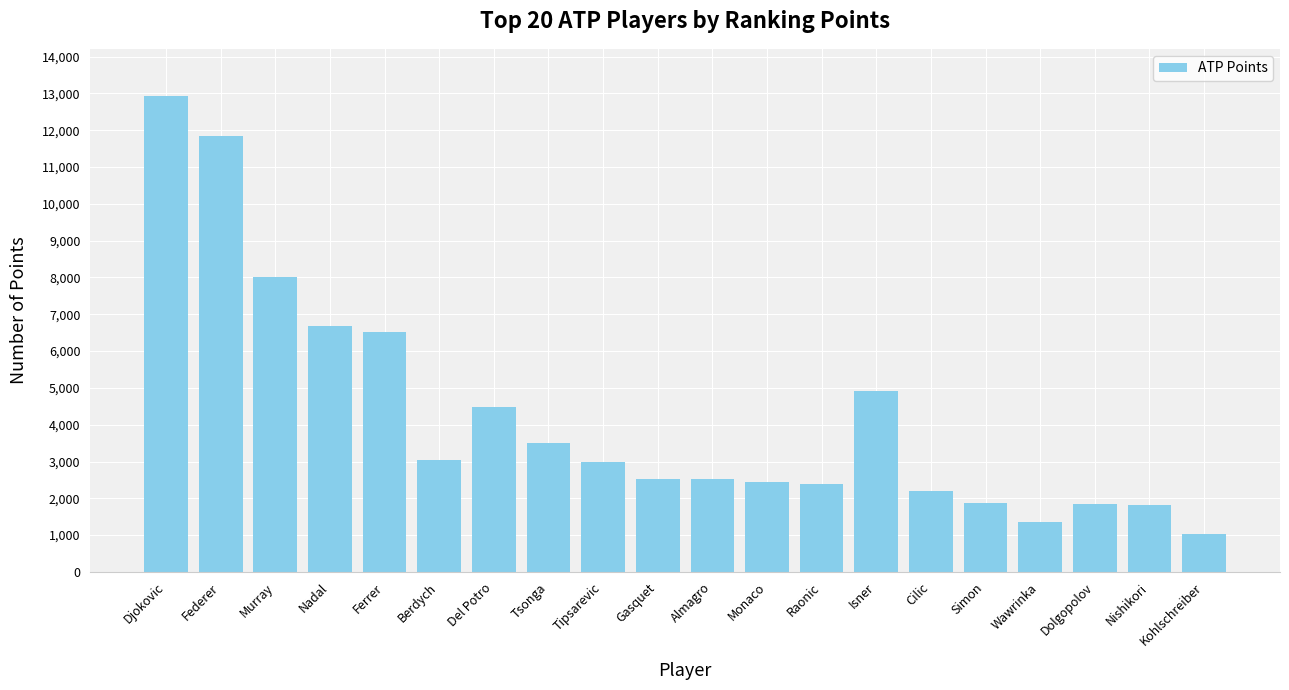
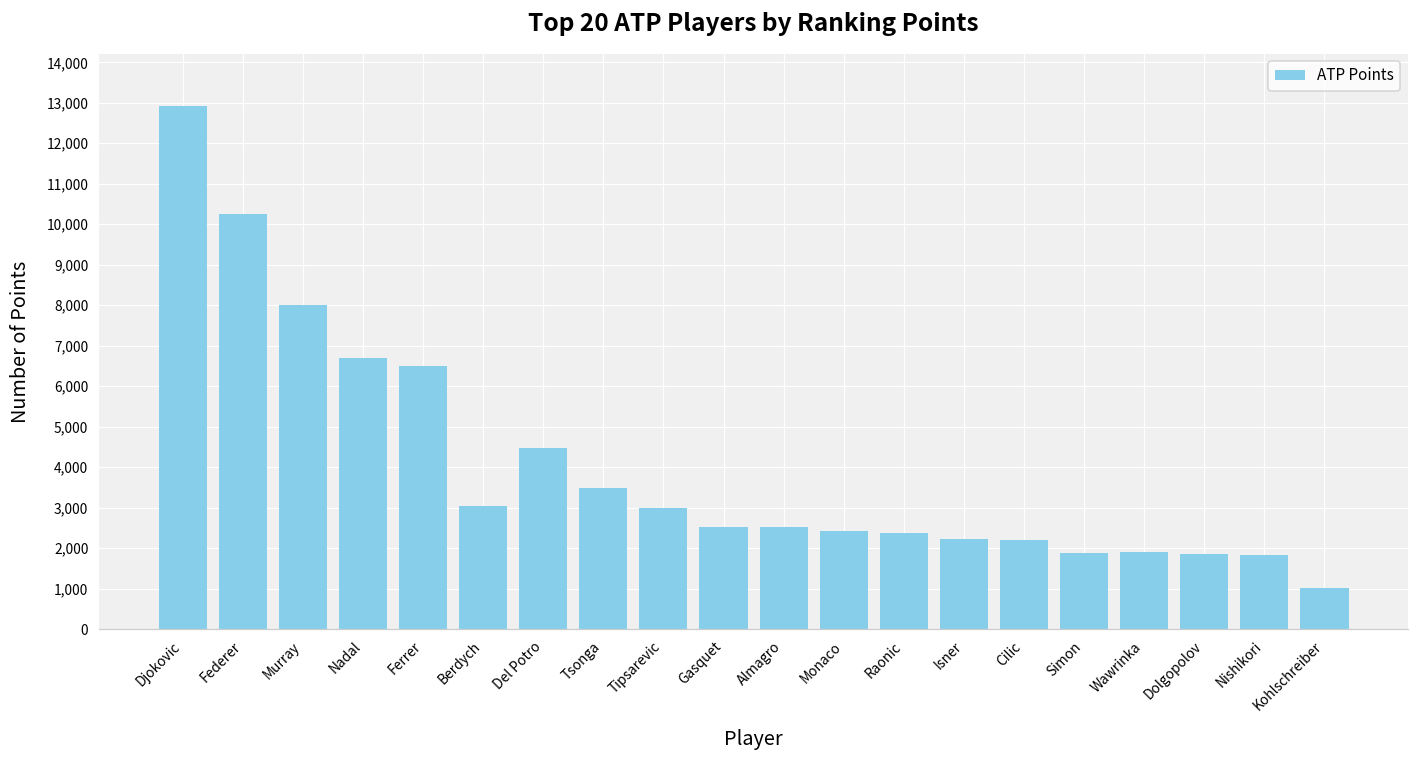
  {
    "Djokovic": "12,900",
-   "Federer": "11,900",
+   "Federer": "10,300",
    "Murray": "8,000",
    "Nadal": "6,700",
    "Ferrer": "6,500",
    "Berdych": "3,000",
    "Del Potro": "4,500",
    "Tsonga": "3,500",
    "Tipsarevic": "3,000",
    "Gasquet": "2,500",
    "Almagro": "2,500",
    "Monaco": "2,400",
    "Raonic": "2,400",
-   "Isner": "4,900",
+   "Isner": "2,200",
    "Cilic": "2,200",
    "Simon": "1,900",
-   "Wawrinka": "1,400",
+   "Wawrinka": "1,900",
    "Dolgopolov": "1,900",
    "Nishikori": "1,800",
    "Kohlschreiber": "1,000"
  }
